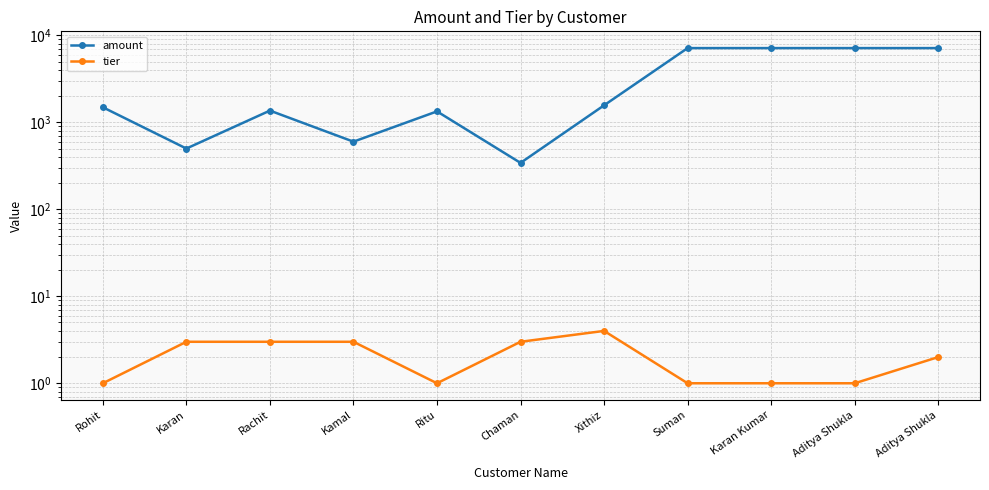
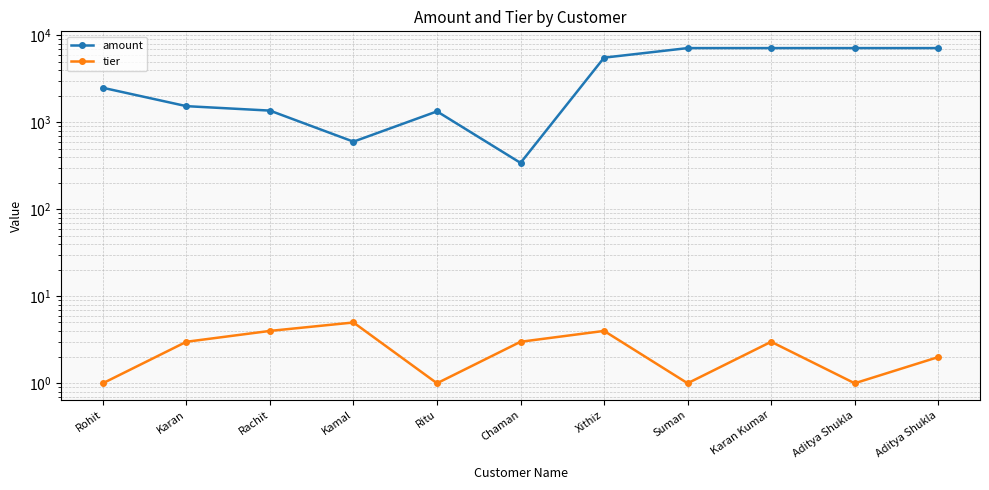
  {
    "amount": {
-     "Rohit": 1500,
-     "Karan": 500,
+     "Rohit": 2500,
+     "Karan": 1500,
      "Rachit": 1400,
      "Kamal": 600,
      "Ritu": 1300,
      "Chaman": 340,
-     "Xithiz": 1600,
+     "Xithiz": 6000,
      "Suman": 7000,
      "Karan Kumar": 7000
    },
    "tier": {
      "Rohit": 1,
      "Karan": 3,
-     "Rachit": 3,
-     "Kamal": 3,
+     "Rachit": 4,
+     "Kamal": 5,
      "Ritu": 1,
      "Chaman": 3,
      "Xithiz": 4,
      "Suman": 1,
-     "Karan Kumar": 1
+     "Karan Kumar": 3
    }
  }
